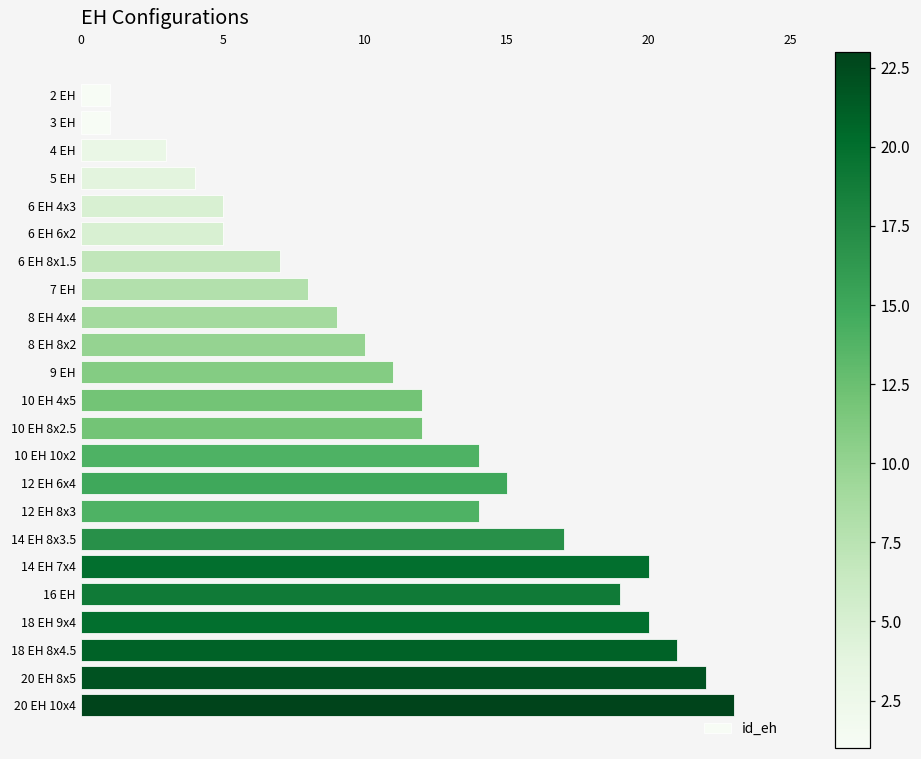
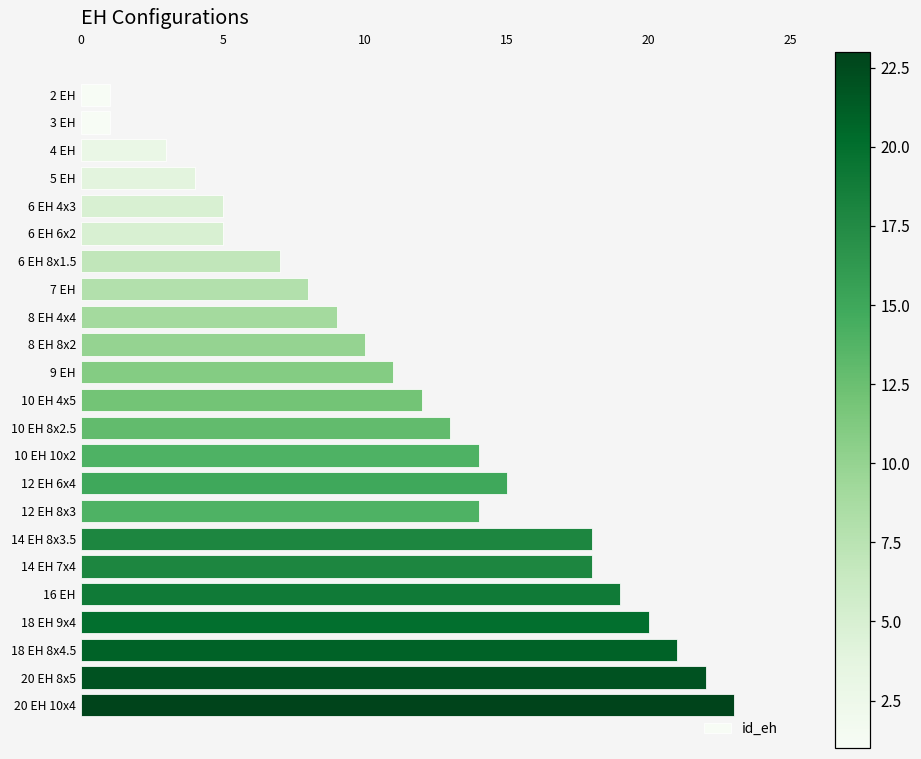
  {
    "2 EH": 1,
    "3 EH": 1,
    "4 EH": 3,
    "5 EH": 4,
    "6 EH 4x3": 5,
    "6 EH 6x2": 5,
    "6 EH 8x1.5": 7,
    "7 EH": 8,
    "8 EH 4x4": 9,
    "8 EH 8x2": 10,
    "9 EH": 11,
    "10 EH 4x5": 12,
-   "10 EH 8x2.5": 12,
+   "10 EH 8x2.5": 13,
    "10 EH 10x2": 14,
    "12 EH 6x4": 15,
    "12 EH 8x3": 14,
-   "14 EH 8x3.5": 17,
-   "14 EH 7x4": 20,
+   "14 EH 8x3.5": 18,
+   "14 EH 7x4": 18,
    "16 EH": 19,
    "18 EH 9x4": 20,
    "18 EH 8x4.5": 21,
    "20 EH 8x5": 22,
    "20 EH 10x4": 23
  }
